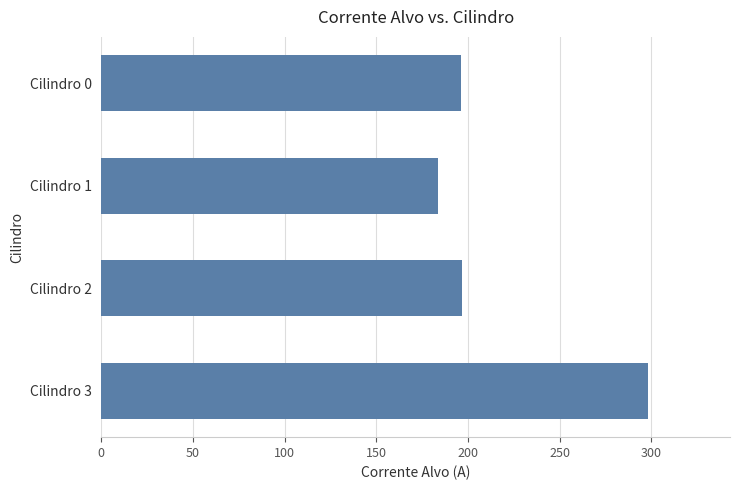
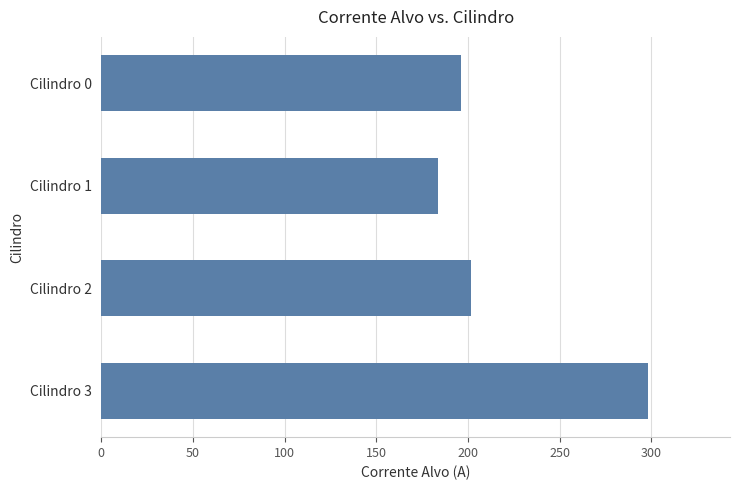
  {
    "Cilindro 0": 196,
    "Cilindro 1": 183,
-   "Cilindro 2": 197,
+   "Cilindro 2": 202,
    "Cilindro 3": 298
  }
